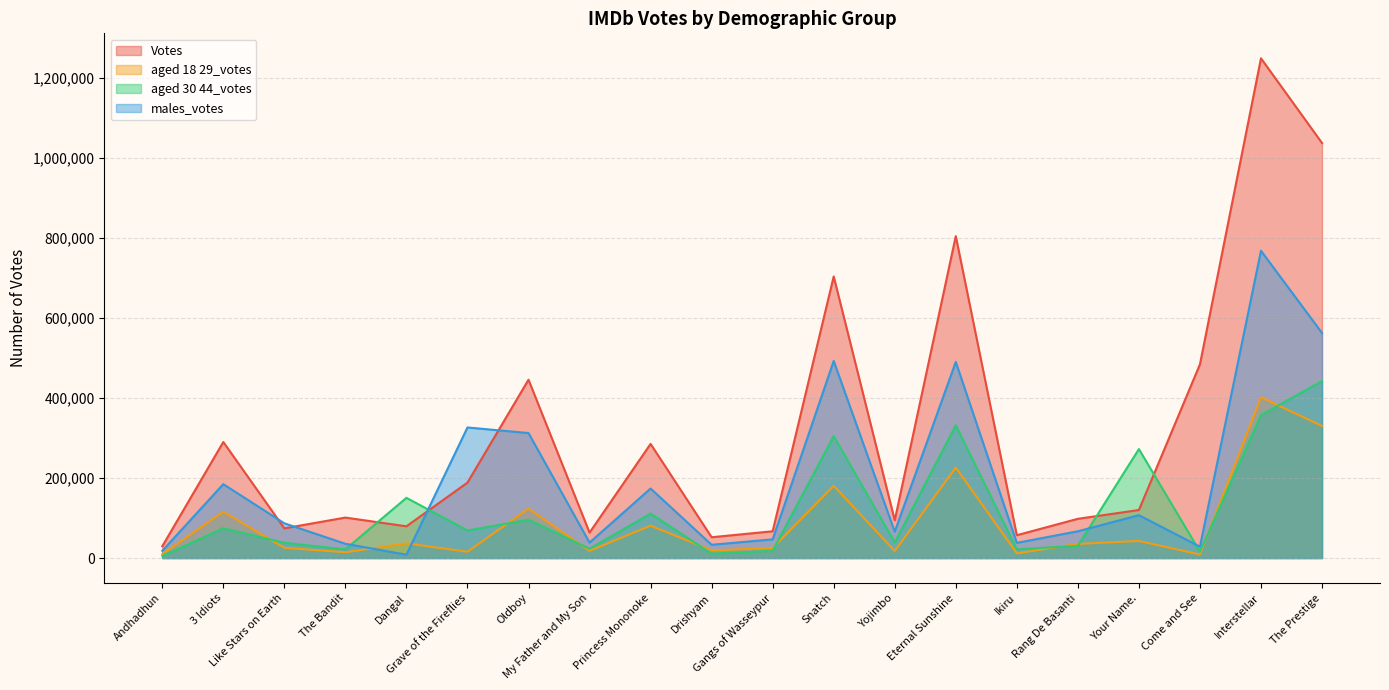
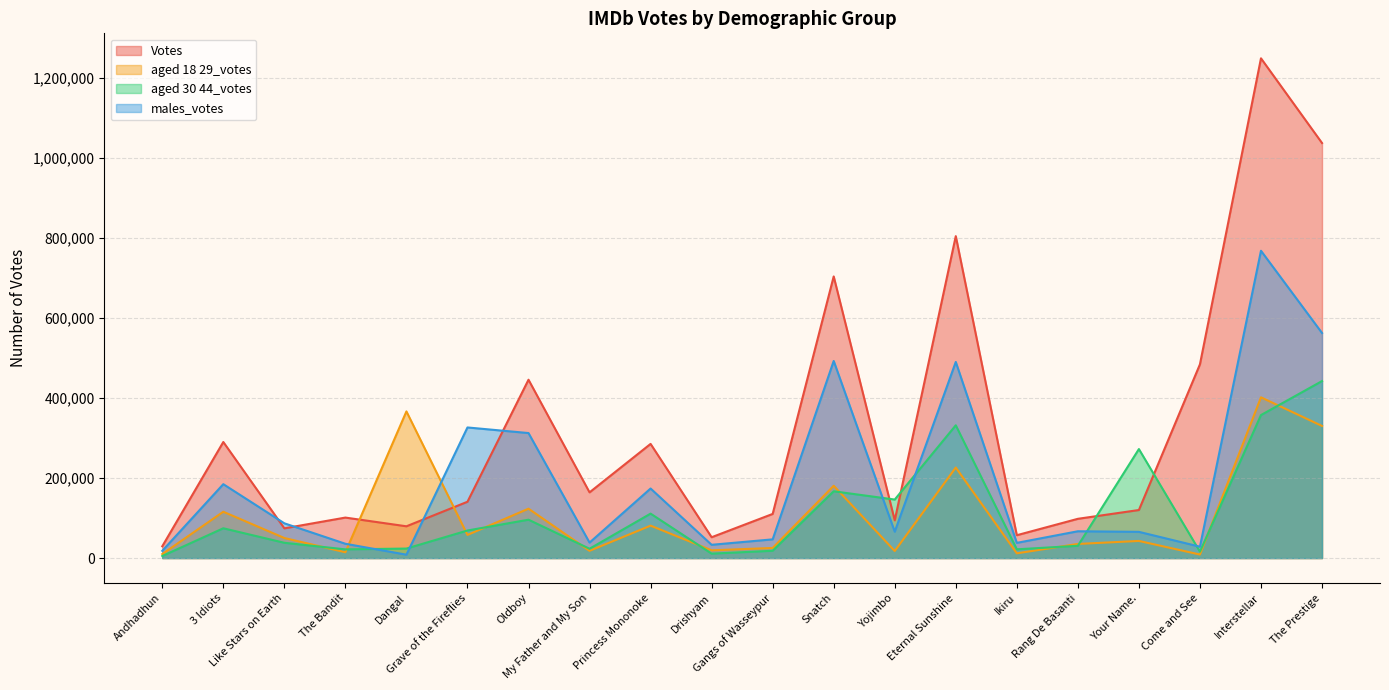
  {
    "Votes": {
      "Andhadhun": "30,000",
      "3 Idiots": "290,000",
      "Like Stars on Earth": "70,000",
      "The Bandit": "100,000",
      "Dangal": "80,000",
-     "Grave of the Fireflies": "190,000",
+     "Grave of the Fireflies": "140,000",
      "Oldboy": "450,000",
-     "My Father and My Son": "60,000",
+     "My Father and My Son": "160,000",
      "Princess Mononoke": "290,000",
      "Drishyam": "50,000",
-     "Gangs of Wasseypur": "70,000",
+     "Gangs of Wasseypur": "110,000",
      "Snatch": "700,000",
      "Yojimbo": "90,000",
      "Eternal Sunshine": "810,000",
      "Ikiru": "60,000",
      "Rang De Basanti": "100,000",
      "Your Name.": "120,000",
      "Come and See": "480,000",
      "Interstellar": "1,250,000",
      "The Prestige": "1,040,000"
    },
    "aged 18 29_votes": {
      "3 Idiots": "120,000",
-     "Like Stars on Earth": "30,000",
+     "Like Stars on Earth": "50,000",
      "The Bandit": "10,000",
-     "Dangal": "40,000",
-     "Grave of the Fireflies": "20,000",
+     "Dangal": "370,000",
+     "Grave of the Fireflies": "60,000",
      "Oldboy": "120,000",
      "Princess Mononoke": "80,000",
      "Drishyam": "20,000",
      "Gangs of Wasseypur": "30,000",
      "Snatch": "180,000",
      "Yojimbo": "20,000",
      "Eternal Sunshine": "230,000",
      "Ikiru": "10,000",
      "Your Name.": "40,000",
      "Come and See": "10,000",
      "Interstellar": "400,000",
      "The Prestige": "330,000"
    },
    "aged 30 44_votes": {
      "3 Idiots": "70,000",
      "Like Stars on Earth": "40,000",
      "The Bandit": "20,000",
-     "Dangal": "150,000",
+     "Dangal": "20,000",
      "Grave of the Fireflies": "70,000",
      "Oldboy": "100,000",
      "Princess Mononoke": "110,000",
      "Drishyam": "10,000",
      "Gangs of Wasseypur": "20,000",
-     "Snatch": "300,000",
-     "Yojimbo": "40,000",
+     "Snatch": "170,000",
+     "Yojimbo": "150,000",
      "Eternal Sunshine": "330,000",
      "Ikiru": "20,000",
      "Your Name.": "270,000",
      "Come and See": "20,000",
      "Interstellar": "360,000",
      "The Prestige": "440,000"
    },
    "males_votes": {
      "Andhadhun": "20,000",
      "3 Idiots": "180,000",
      "Like Stars on Earth": "90,000",
      "The Bandit": "40,000",
      "Dangal": "10,000",
      "Grave of the Fireflies": "330,000",
      "Oldboy": "310,000",
      "My Father and My Son": "40,000",
      "Princess Mononoke": "170,000",
      "Drishyam": "30,000",
      "Gangs of Wasseypur": "50,000",
      "Snatch": "490,000",
      "Yojimbo": "70,000",
      "Eternal Sunshine": "490,000",
      "Ikiru": "40,000",
      "Rang De Basanti": "70,000",
-     "Your Name.": "110,000",
+     "Your Name.": "70,000",
      "Come and See": "30,000",
      "Interstellar": "770,000",
      "The Prestige": "560,000"
    }
  }
